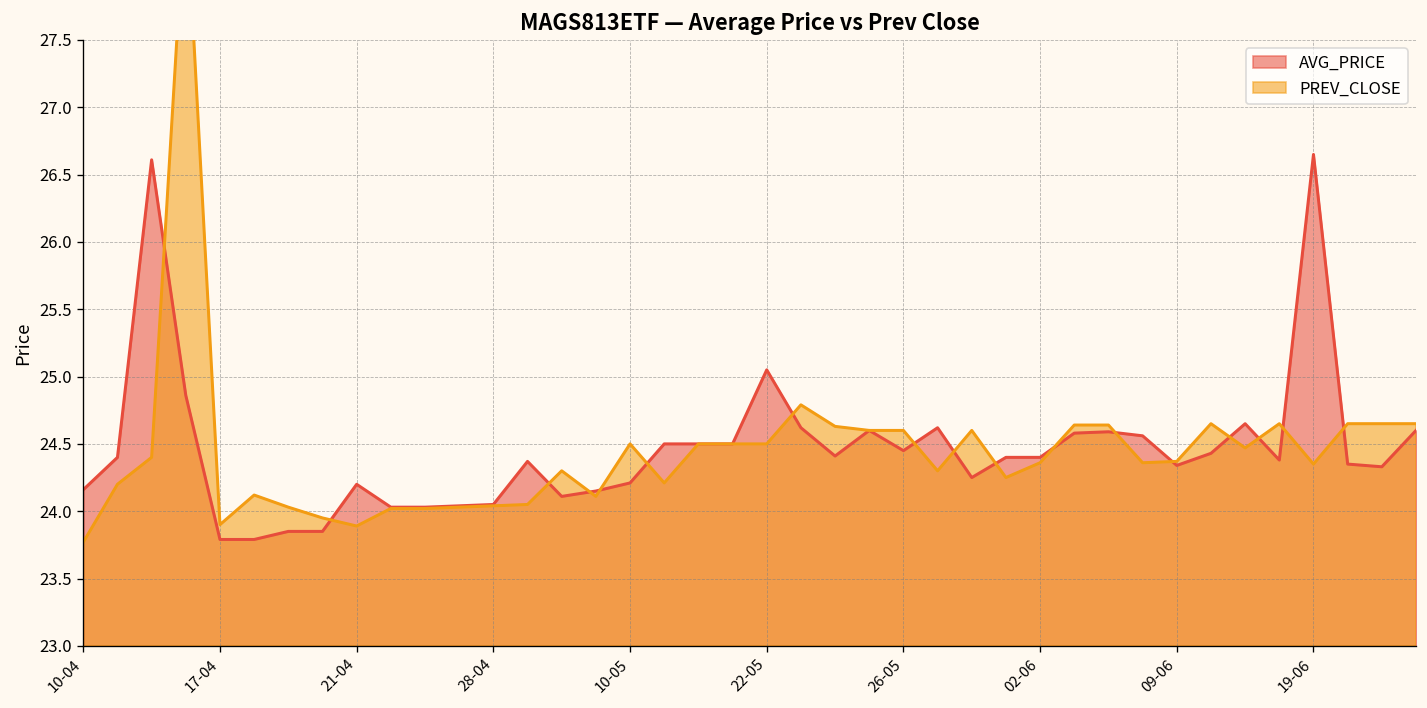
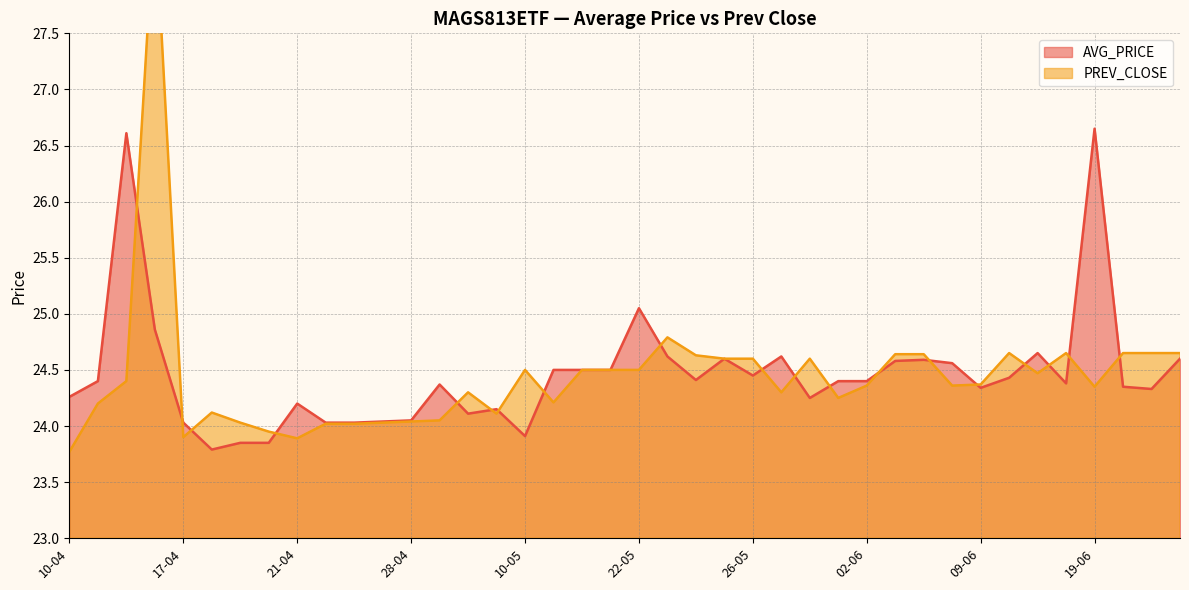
  {
    "AVG_PRICE": {
-     "10-04": 24.16,
-     "17-04": 23.79,
+     "10-04": 24.26,
+     "17-04": 24.03,
      "21-04": 24.20,
-     "10-05": 24.21,
+     "10-05": 23.91,
      "22-05": 25.05,
      "26-05": 24.45,
      "02-06": 24.40,
      "09-06": 24.34,
      "19-06": 26.65
    },
    "PREV_CLOSE": {
      "10-04": 23.77,
      "17-04": 23.90,
      "21-04": 23.89,
      "10-05": 24.50,
      "22-05": 24.50,
      "26-05": 24.60,
      "02-06": 24.36,
      "09-06": 24.37,
      "19-06": 24.35
    }
  }
